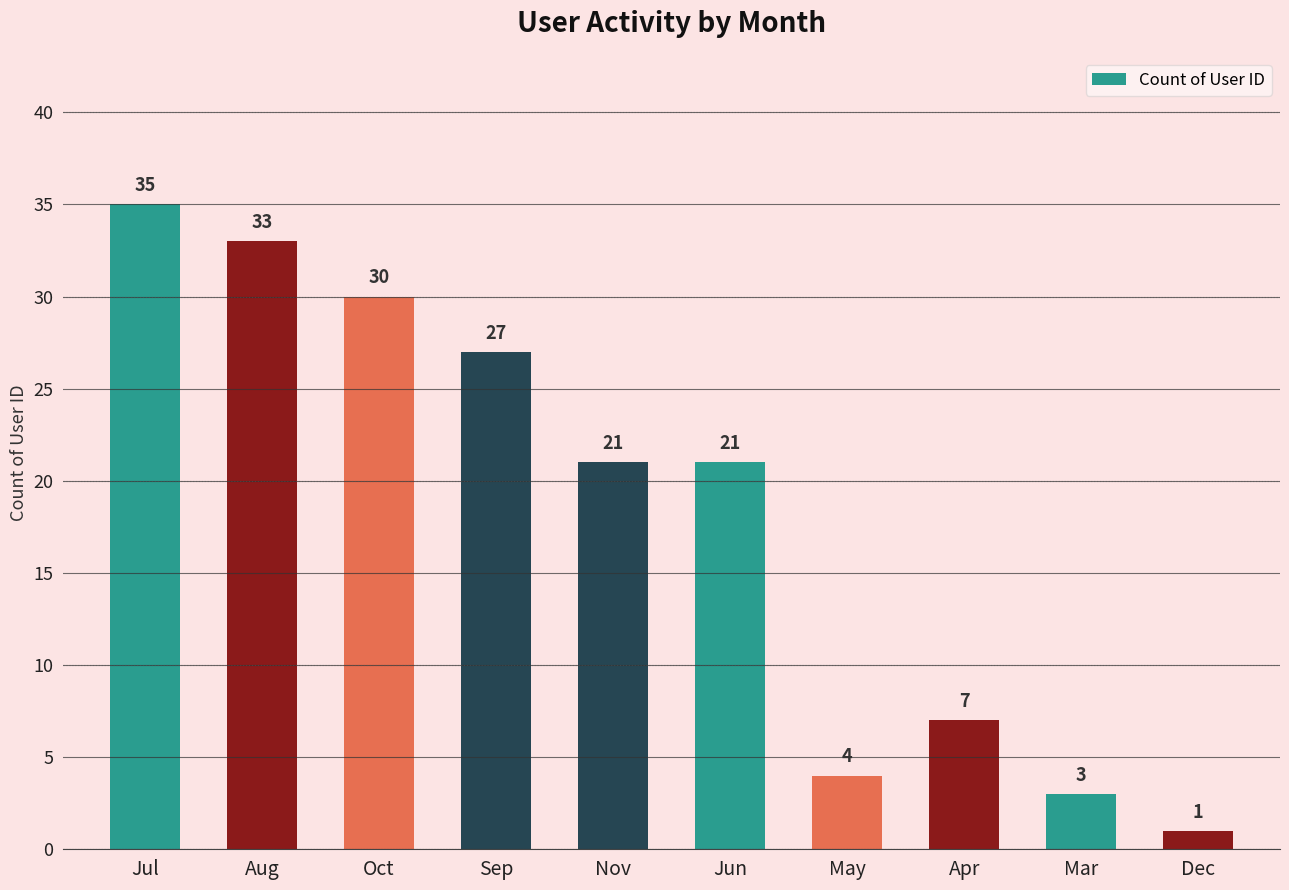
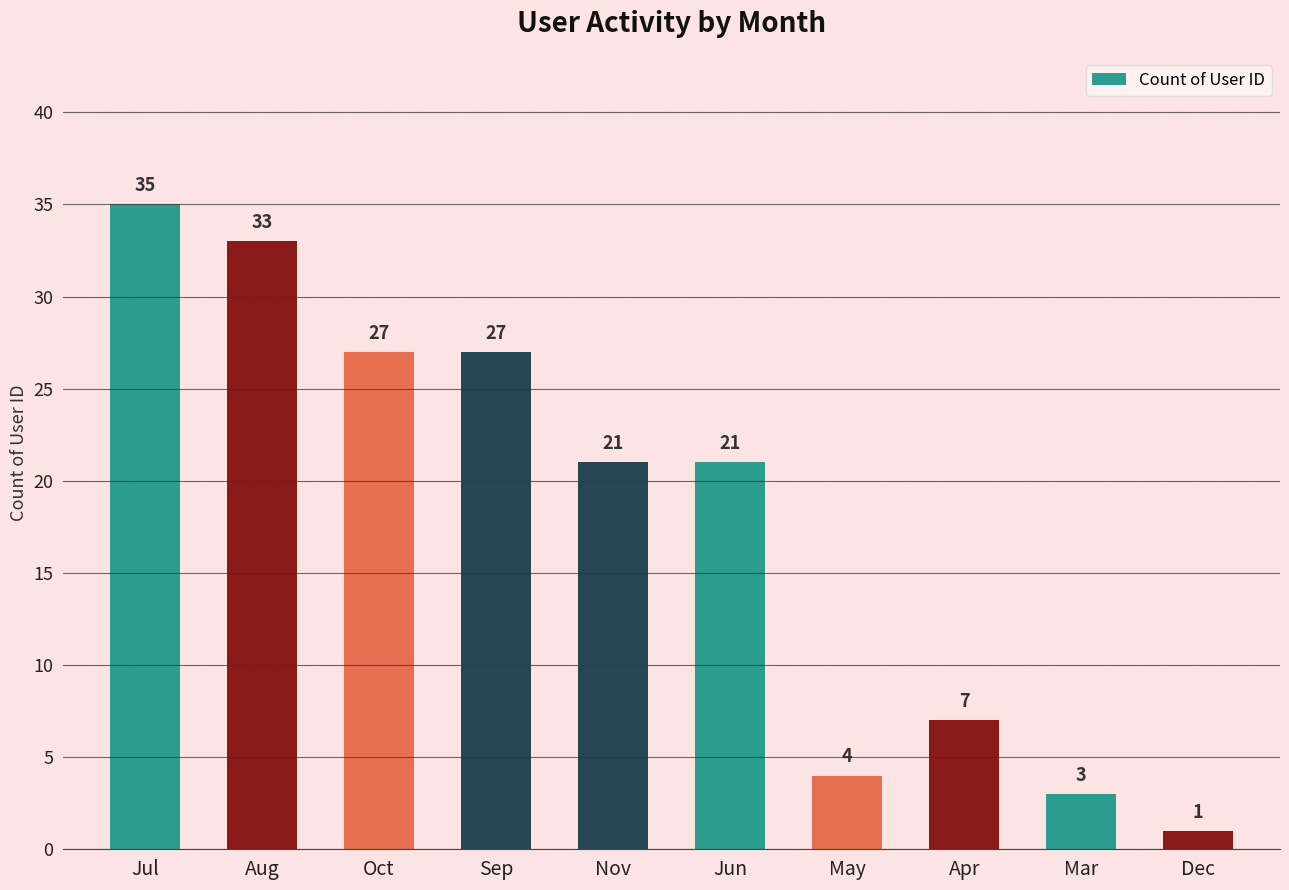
  {
    "Jul": 35,
    "Aug": 33,
-   "Oct": 30,
+   "Oct": 27,
    "Sep": 27,
    "Nov": 21,
    "Jun": 21,
    "May": 4,
    "Apr": 7,
    "Mar": 3,
    "Dec": 1
  }
